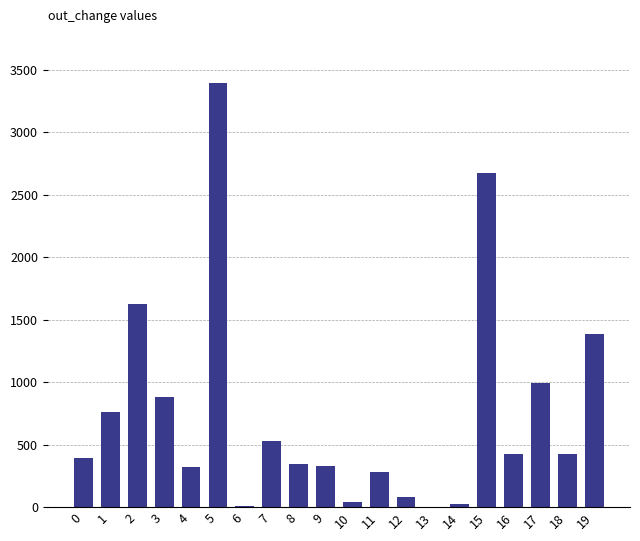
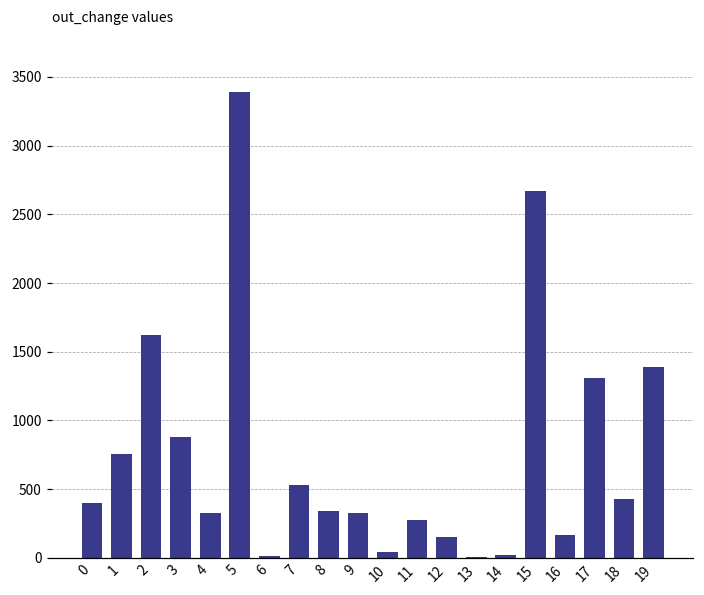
  {
    "0": 400,
    "1": 760,
    "2": 1620,
    "3": 880,
    "4": 320,
    "5": 3390,
    "7": 530,
    "8": 340,
    "9": 330,
    "10": 40,
    "11": 280,
-   "12": 80,
+   "12": 150,
    "14": 20,
    "15": 2670,
-   "16": 420,
-   "17": 990,
+   "16": 160,
+   "17": 1310,
    "18": 430,
    "19": 1390
  }
